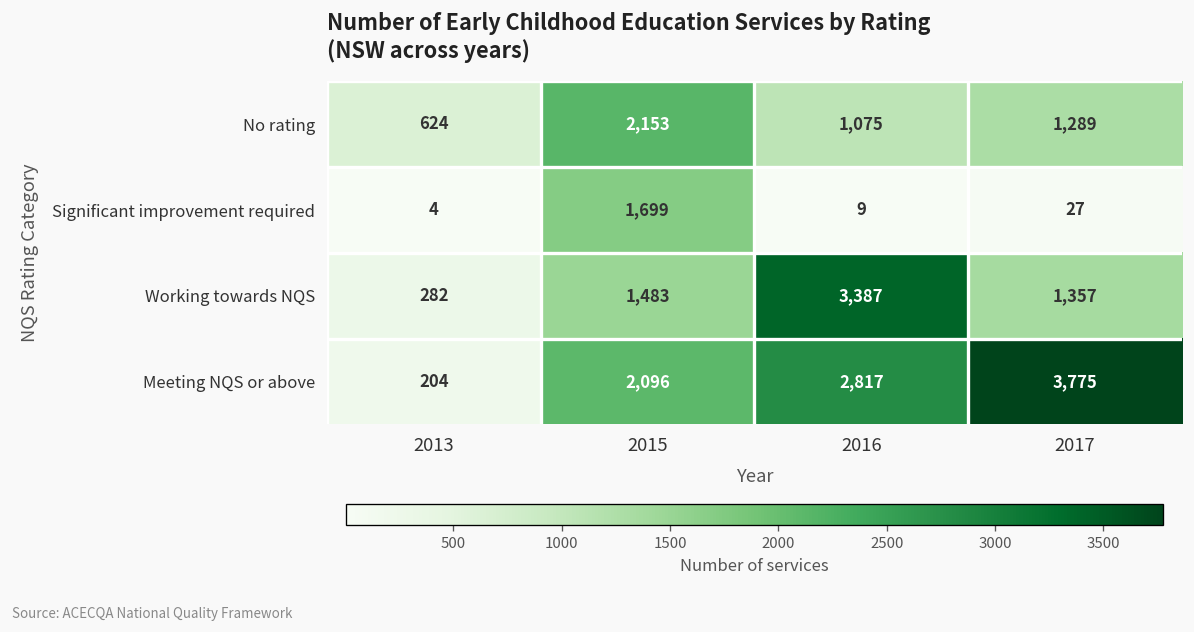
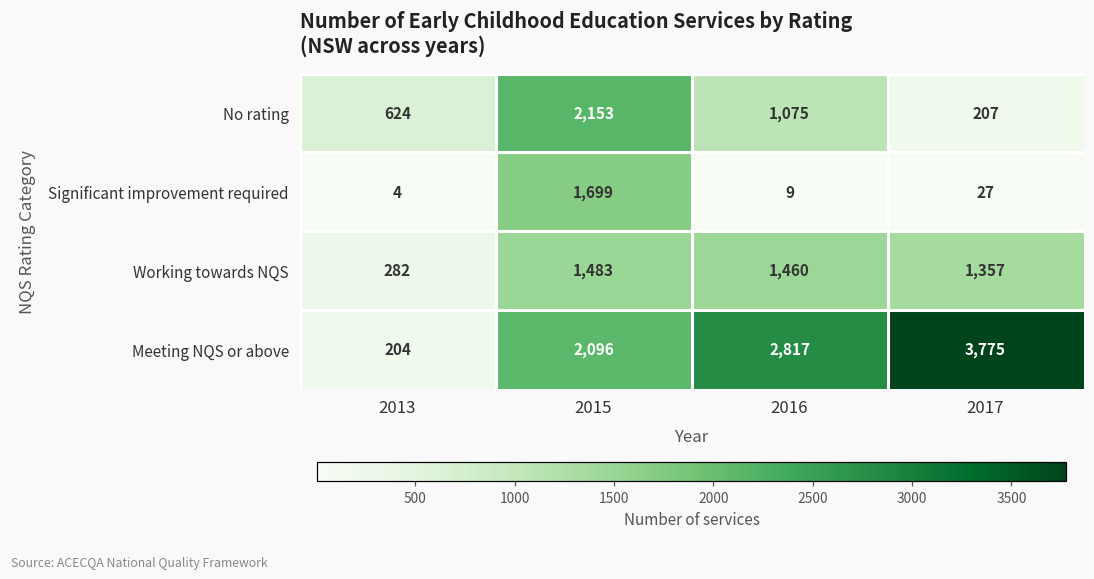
  {
    "No rating": {
      "2013": "624",
      "2015": "2,153",
      "2016": "1,075",
-     "2017": "1,289"
+     "2017": "207"
    },
    "Significant improvement required": {
      "2013": "4",
      "2015": "1,699",
      "2016": "9",
      "2017": "27"
    },
    "Working towards NQS": {
      "2013": "282",
      "2015": "1,483",
-     "2016": "3,387",
+     "2016": "1,460",
      "2017": "1,357"
    },
    "Meeting NQS or above": {
      "2013": "204",
      "2015": "2,096",
      "2016": "2,817",
      "2017": "3,775"
    }
  }
